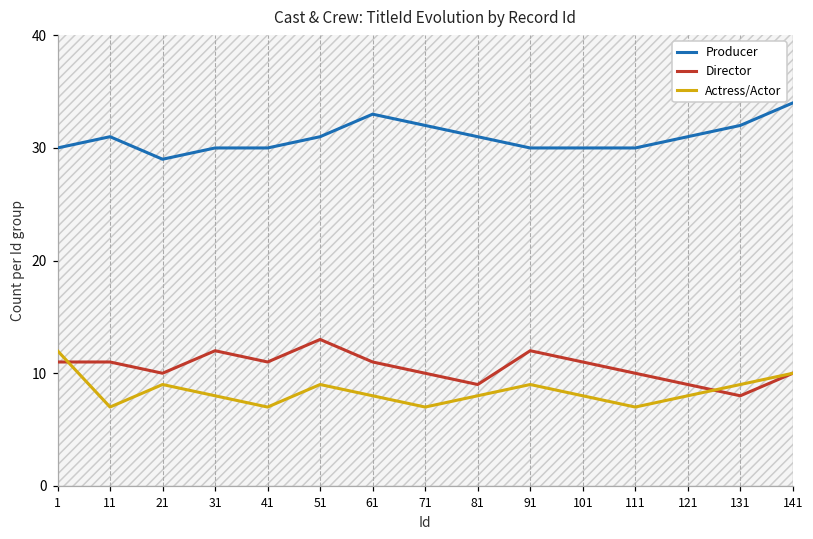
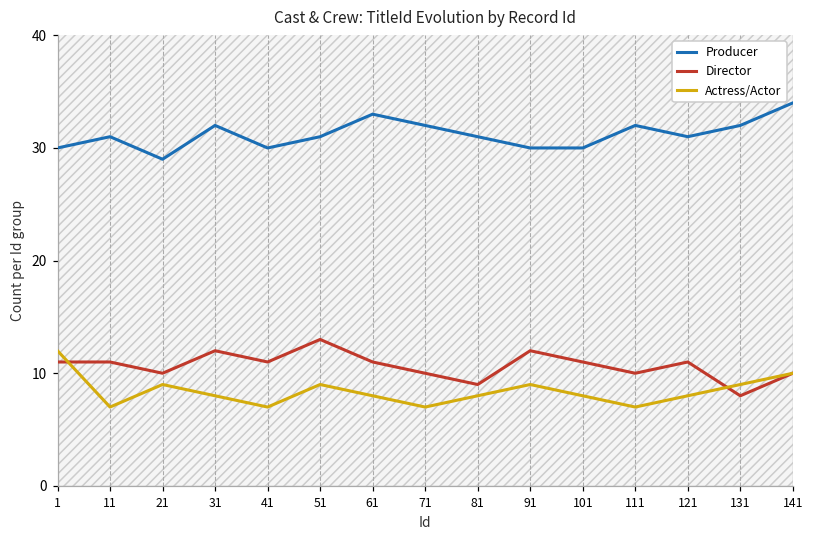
  {
    "Producer": {
      "1": 30,
      "11": 31,
      "21": 29,
-     "31": 30,
+     "31": 32,
      "41": 30,
      "51": 31,
      "61": 33,
      "71": 32,
      "81": 31,
      "91": 30,
      "101": 30,
-     "111": 30,
+     "111": 32,
      "121": 31,
      "131": 32,
      "141": 34
    },
    "Director": {
      "1": 11,
      "11": 11,
      "21": 10,
      "31": 12,
      "41": 11,
      "51": 13,
      "61": 11,
      "71": 10,
      "81": 9,
      "91": 12,
      "101": 11,
      "111": 10,
-     "121": 9,
+     "121": 11,
      "131": 8
    },
    "Actress/Actor": {
      "1": 12,
      "11": 7,
      "21": 9,
      "31": 8,
      "41": 7,
      "51": 9,
      "61": 8,
      "71": 7,
      "81": 8,
      "91": 9,
      "101": 8,
      "111": 7,
      "121": 8,
      "131": 9
    }
  }
